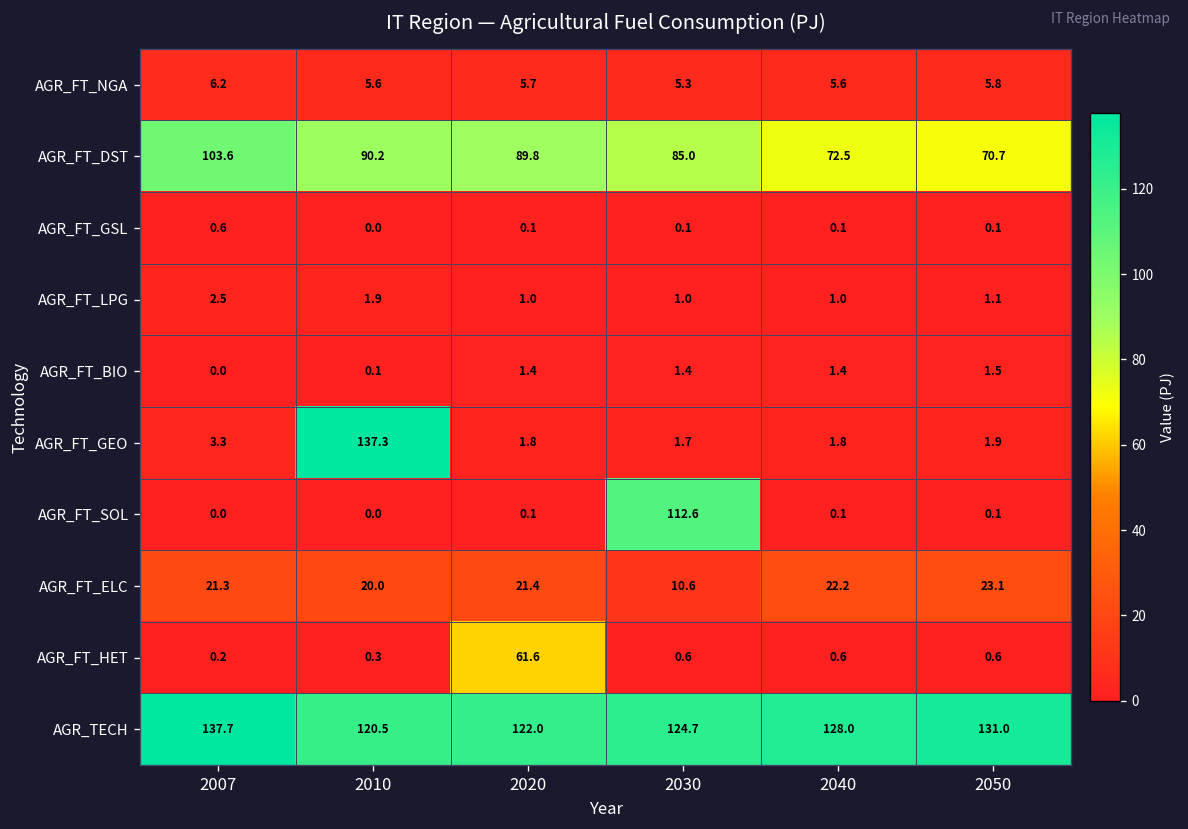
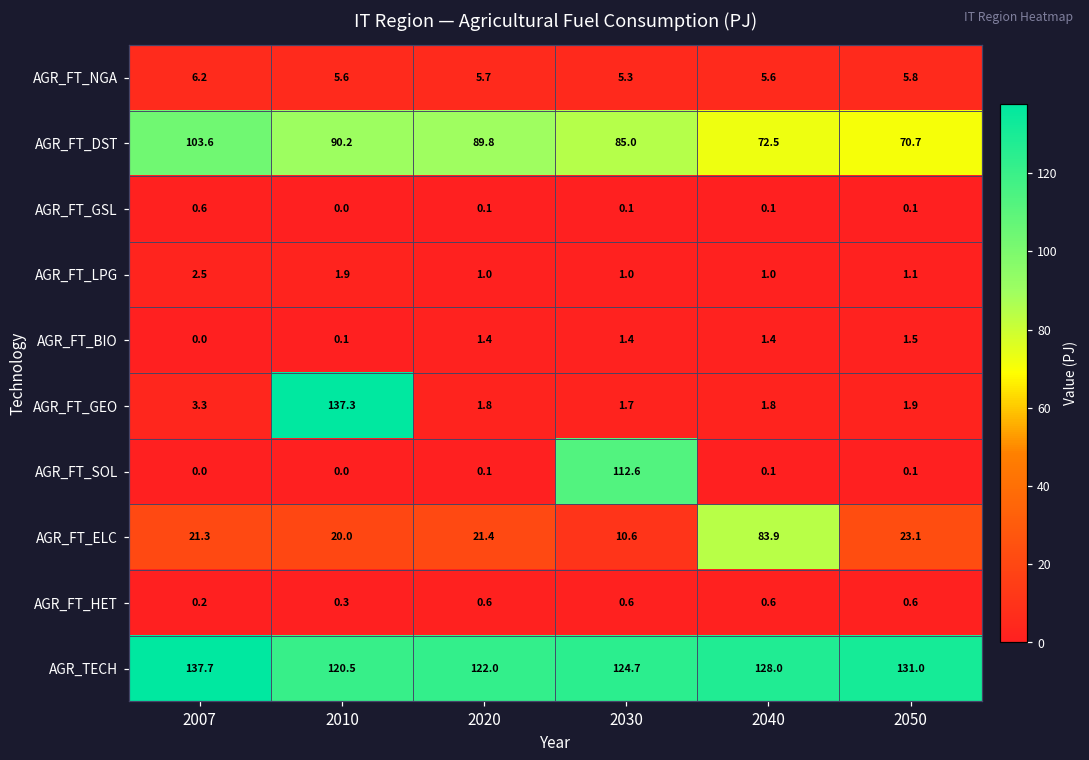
  {
    "AGR_FT_NGA": {
      "2007": 6.2,
      "2010": 5.6,
      "2020": 5.7,
      "2030": 5.3,
      "2040": 5.6,
      "2050": 5.8
    },
    "AGR_FT_DST": {
      "2007": 103.6,
      "2010": 90.2,
      "2020": 89.8,
      "2030": 85.0,
      "2040": 72.5,
      "2050": 70.7
    },
    "AGR_FT_GSL": {
      "2007": 0.6,
      "2010": 0.0,
      "2020": 0.1,
      "2030": 0.1,
      "2040": 0.1,
      "2050": 0.1
    },
    "AGR_FT_LPG": {
      "2007": 2.5,
      "2010": 1.9,
      "2020": 1.0,
      "2030": 1.0,
      "2040": 1.0,
      "2050": 1.1
    },
    "AGR_FT_BIO": {
      "2007": 0.0,
      "2010": 0.1,
      "2020": 1.4,
      "2030": 1.4,
      "2040": 1.4,
      "2050": 1.5
    },
    "AGR_FT_GEO": {
      "2007": 3.3,
      "2010": 137.3,
      "2020": 1.8,
      "2030": 1.7,
      "2040": 1.8,
      "2050": 1.9
    },
    "AGR_FT_SOL": {
      "2007": 0.0,
      "2010": 0.0,
      "2020": 0.1,
      "2030": 112.6,
      "2040": 0.1,
      "2050": 0.1
    },
    "AGR_FT_ELC": {
      "2007": 21.3,
      "2010": 20.0,
      "2020": 21.4,
      "2030": 10.6,
-     "2040": 22.2,
+     "2040": 83.9,
      "2050": 23.1
    },
    "AGR_FT_HET": {
      "2007": 0.2,
      "2010": 0.3,
-     "2020": 61.6,
+     "2020": 0.6,
      "2030": 0.6,
      "2040": 0.6,
      "2050": 0.6
    },
    "AGR_TECH": {
      "2007": 137.7,
      "2010": 120.5,
      "2020": 122.0,
      "2030": 124.7,
      "2040": 128.0,
      "2050": 131.0
    }
  }
